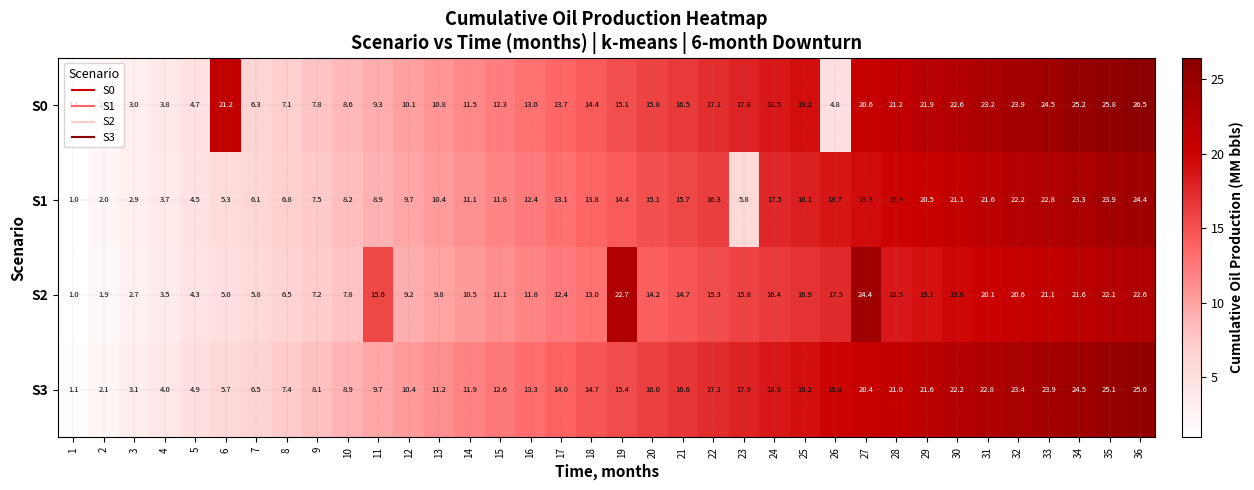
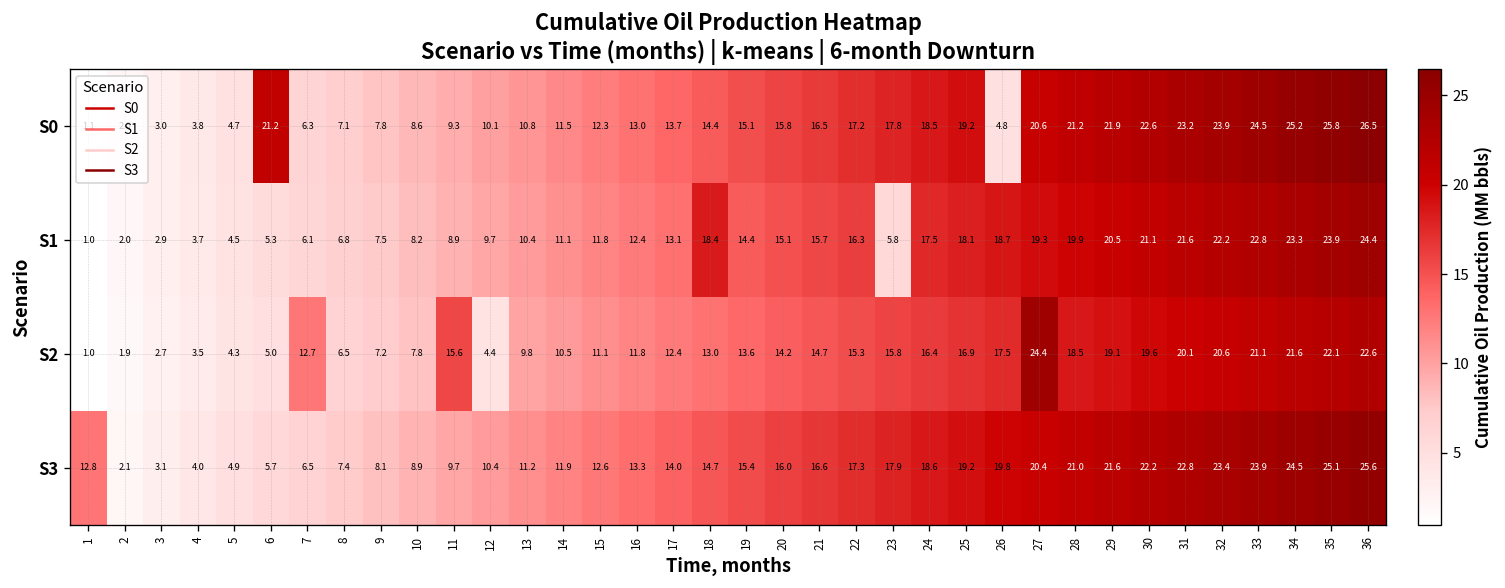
  {
    "S0": {
      "3": 3.0,
      "4": 3.8,
      "5": 4.7,
      "6": 21.2,
      "7": 6.3,
      "8": 7.1,
      "9": 7.8,
      "10": 8.6,
      "11": 9.3,
      "12": 10.1,
      "13": 10.8,
      "14": 11.5,
      "15": 12.3,
      "16": 13.0,
      "17": 13.7,
      "18": 14.4,
      "19": 15.1,
      "20": 15.8,
      "21": 16.5,
      "22": 17.2,
      "23": 17.8,
      "24": 18.5,
      "25": 19.2,
      "26": 4.8,
      "27": 20.6,
      "28": 21.2,
      "29": 21.9,
      "30": 22.6,
      "31": 23.2,
      "32": 23.9,
      "33": 24.5,
      "34": 25.2,
      "35": 25.8,
      "36": 26.5
    },
    "S1": {
      "1": 1.0,
      "2": 2.0,
      "3": 2.9,
      "4": 3.7,
      "5": 4.5,
      "6": 5.3,
      "7": 6.1,
      "8": 6.8,
      "9": 7.5,
      "10": 8.2,
      "11": 8.9,
      "12": 9.7,
      "13": 10.4,
      "14": 11.1,
      "15": 11.8,
      "16": 12.4,
      "17": 13.1,
-     "18": 13.8,
+     "18": 18.4,
      "19": 14.4,
      "20": 15.1,
      "21": 15.7,
      "22": 16.3,
      "23": 5.8,
      "24": 17.5,
      "25": 18.1,
      "26": 18.7,
      "27": 19.3,
      "28": 19.9,
      "29": 20.5,
      "30": 21.1,
      "31": 21.6,
      "32": 22.2,
      "33": 22.8,
      "34": 23.3,
      "35": 23.9,
      "36": 24.4
    },
    "S2": {
      "1": 1.0,
      "2": 1.9,
      "3": 2.7,
      "4": 3.5,
      "5": 4.3,
      "6": 5.0,
-     "7": 5.8,
+     "7": 12.7,
      "8": 6.5,
      "9": 7.2,
      "10": 7.8,
      "11": 15.6,
-     "12": 9.2,
+     "12": 4.4,
      "13": 9.8,
      "14": 10.5,
      "15": 11.1,
      "16": 11.8,
      "17": 12.4,
      "18": 13.0,
-     "19": 22.7,
+     "19": 13.6,
      "20": 14.2,
      "21": 14.7,
      "22": 15.3,
      "23": 15.8,
      "24": 16.4,
      "25": 16.9,
      "26": 17.5,
      "27": 24.4,
      "28": 18.5,
      "29": 19.1,
      "30": 19.6,
      "31": 20.1,
      "32": 20.6,
      "33": 21.1,
      "34": 21.6,
      "35": 22.1,
      "36": 22.6
    },
    "S3": {
-     "1": 1.1,
+     "1": 12.8,
      "2": 2.1,
      "3": 3.1,
      "4": 4.0,
      "5": 4.9,
      "6": 5.7,
      "7": 6.5,
      "8": 7.4,
      "9": 8.1,
      "10": 8.9,
      "11": 9.7,
      "12": 10.4,
      "13": 11.2,
      "14": 11.9,
      "15": 12.6,
      "16": 13.3,
      "17": 14.0,
      "18": 14.7,
      "19": 15.4,
      "20": 16.0,
      "21": 16.6,
      "22": 17.3,
      "23": 17.9,
      "24": 18.6,
      "25": 19.2,
      "26": 19.8,
      "27": 20.4,
      "28": 21.0,
      "29": 21.6,
      "30": 22.2,
      "31": 22.8,
      "32": 23.4,
      "33": 23.9,
      "34": 24.5,
      "35": 25.1,
      "36": 25.6
    }
  }
